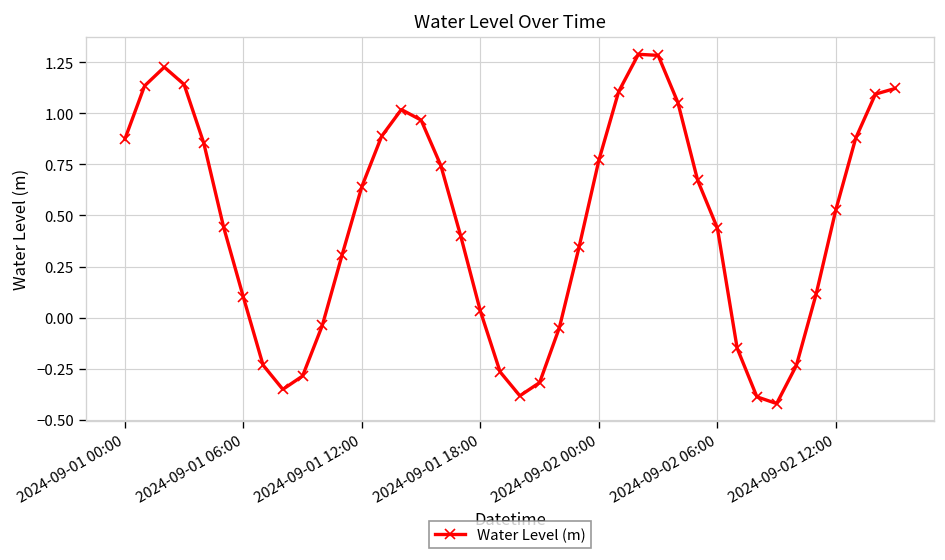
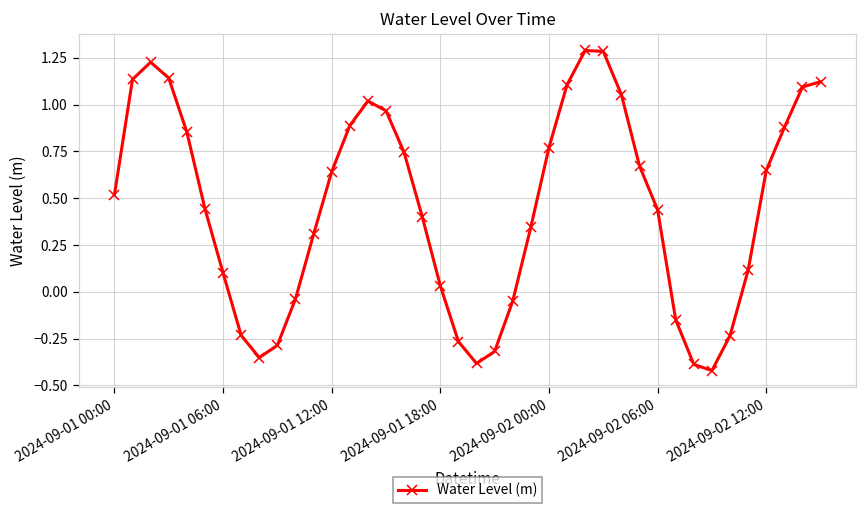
  {
-   "2024-09-01 00:00": 0.87,
+   "2024-09-01 00:00": 0.52,
    "2024-09-01 06:00": 0.10,
    "2024-09-01 12:00": 0.64,
    "2024-09-01 18:00": 0.03,
    "2024-09-02 00:00": 0.77,
    "2024-09-02 06:00": 0.44,
-   "2024-09-02 12:00": 0.53
+   "2024-09-02 12:00": 0.65
  }
